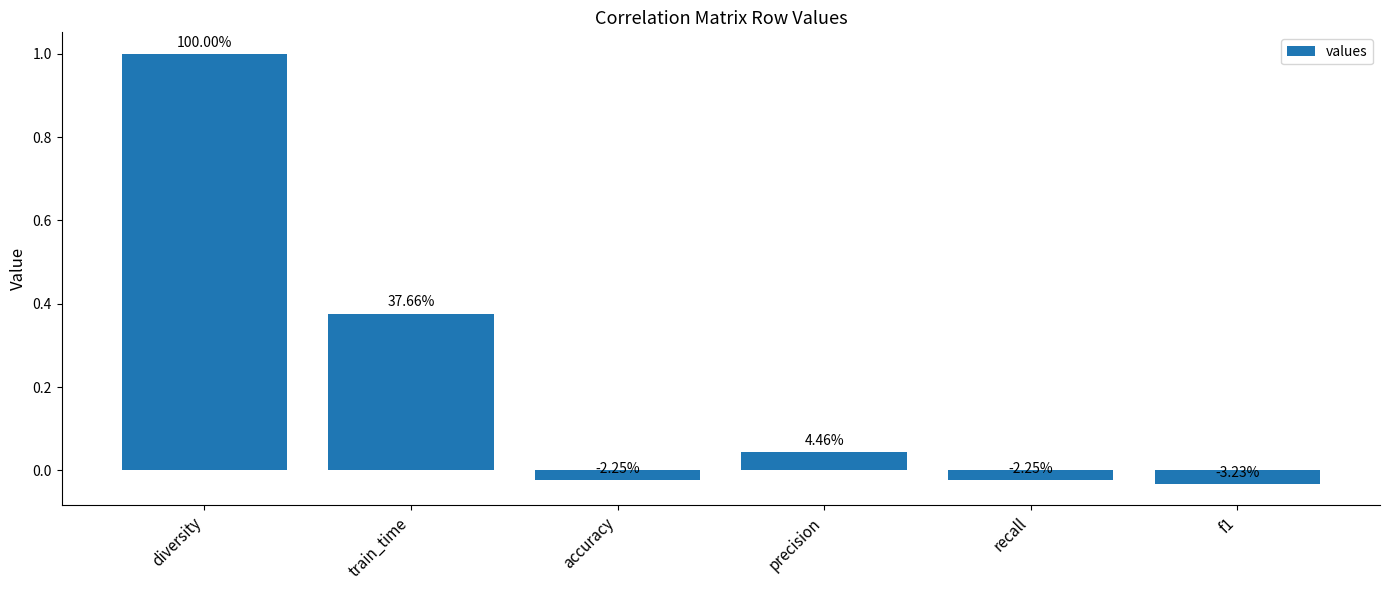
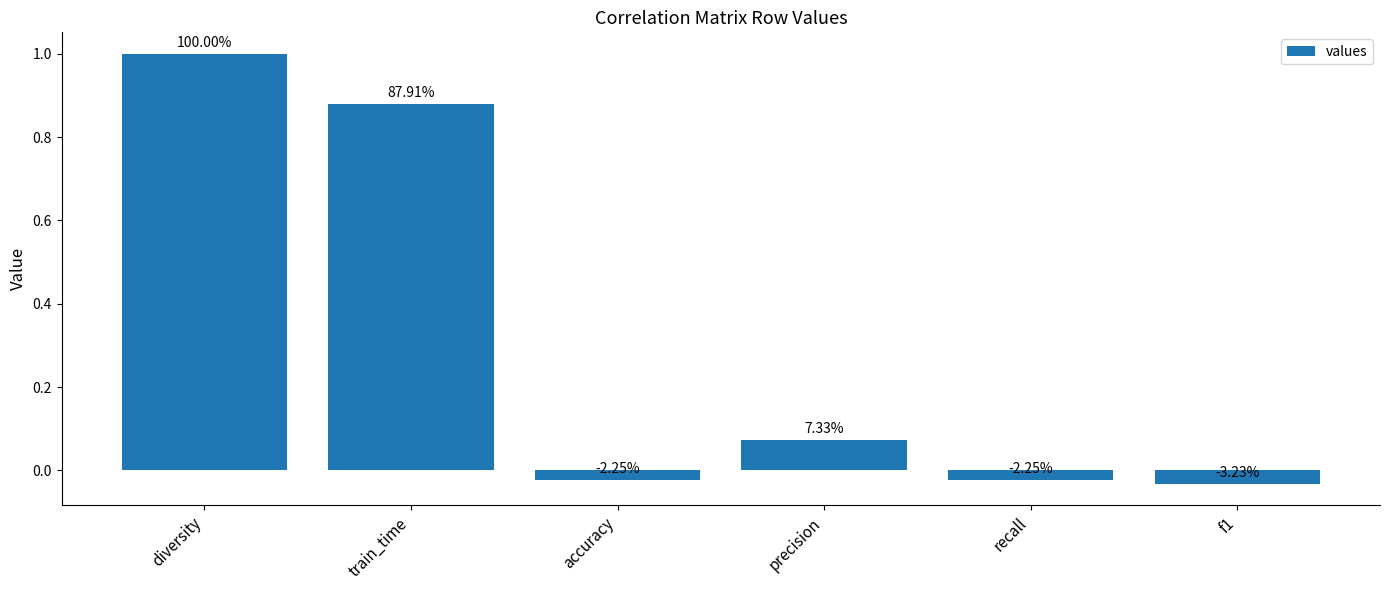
  {
    "diversity": "100.00%",
-   "train_time": "37.66%",
+   "train_time": "87.91%",
    "accuracy": "-2.25%",
-   "precision": "4.46%",
+   "precision": "7.33%",
    "recall": "-2.25%",
    "f1": "-3.23%"
  }
